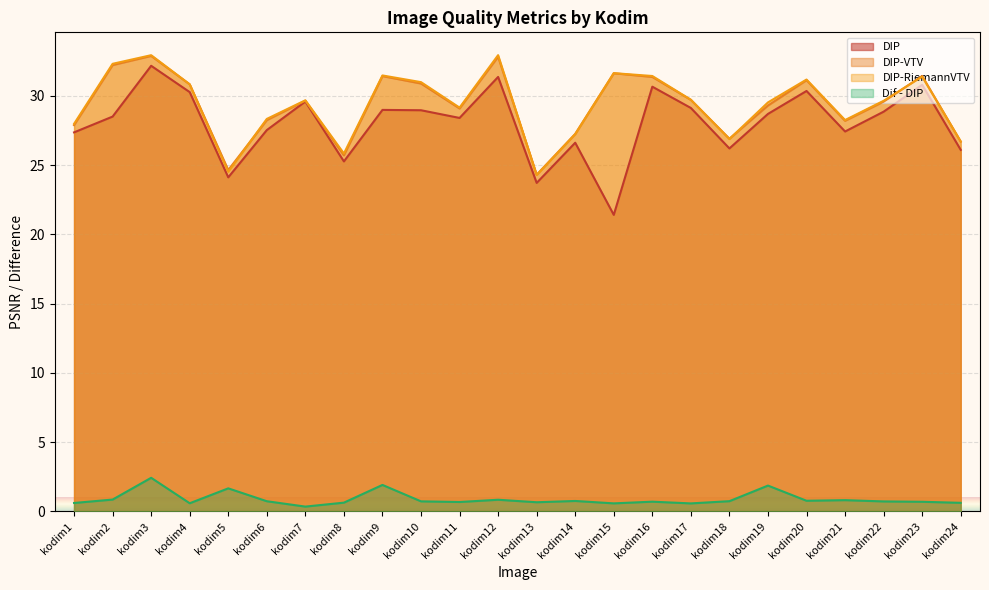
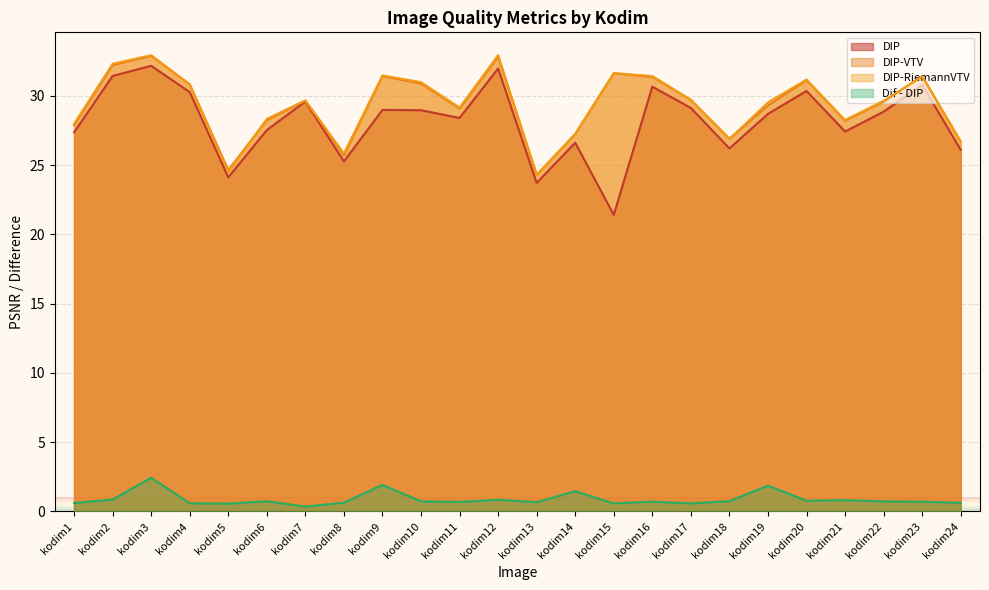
  {
    "DIP": {
      "kodim1": 27.4,
-     "kodim2": 28.5,
+     "kodim2": 31.4,
      "kodim3": 32.2,
      "kodim4": 30.3,
      "kodim5": 24.1,
      "kodim6": 27.5,
      "kodim8": 25.3,
      "kodim9": 29.0,
      "kodim10": 29.0,
      "kodim11": 28.4,
-     "kodim12": 31.4,
+     "kodim12": 32.0,
      "kodim13": 23.7,
      "kodim14": 26.6,
      "kodim15": 21.4,
      "kodim16": 30.7,
      "kodim17": 29.1,
      "kodim18": 26.2,
      "kodim19": 28.7,
      "kodim20": 30.4,
      "kodim21": 27.4,
      "kodim22": 28.9,
      "kodim24": 26.1
    },
    "Dif - DIP": {
      "kodim1": 0.6,
      "kodim2": 0.9,
      "kodim3": 2.4,
      "kodim4": 0.6,
-     "kodim5": 1.7,
+     "kodim5": 0.6,
      "kodim6": 0.7,
      "kodim7": 0.3,
      "kodim8": 0.6,
      "kodim9": 1.9,
      "kodim10": 0.7,
      "kodim11": 0.7,
      "kodim12": 0.8,
      "kodim13": 0.7,
-     "kodim14": 0.8,
+     "kodim14": 1.5,
      "kodim15": 0.6,
      "kodim16": 0.7,
      "kodim17": 0.6,
      "kodim18": 0.7,
      "kodim19": 1.9,
      "kodim20": 0.8,
      "kodim21": 0.8,
      "kodim22": 0.7,
      "kodim23": 0.7,
      "kodim24": 0.6
    }
  }
